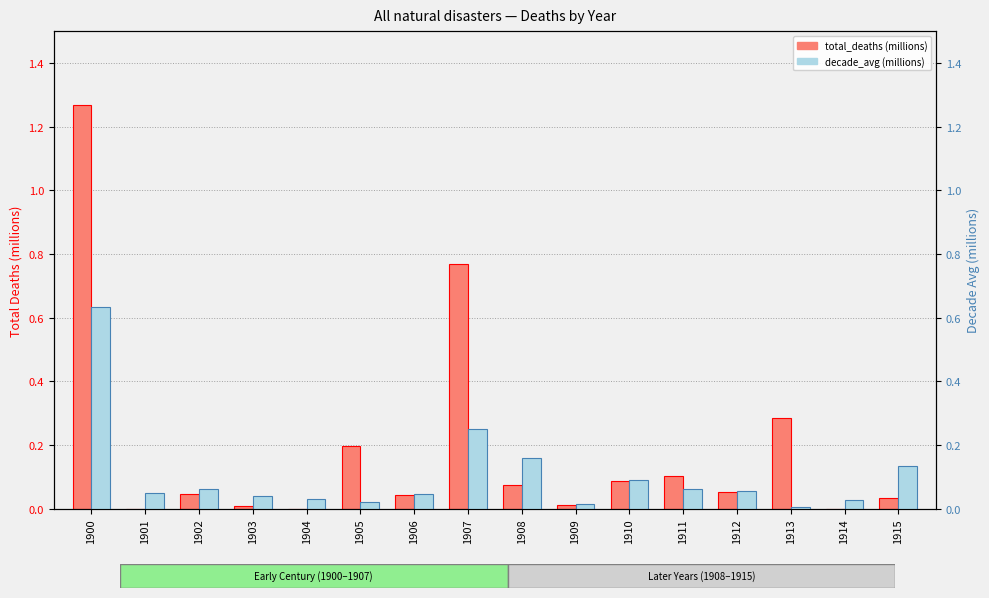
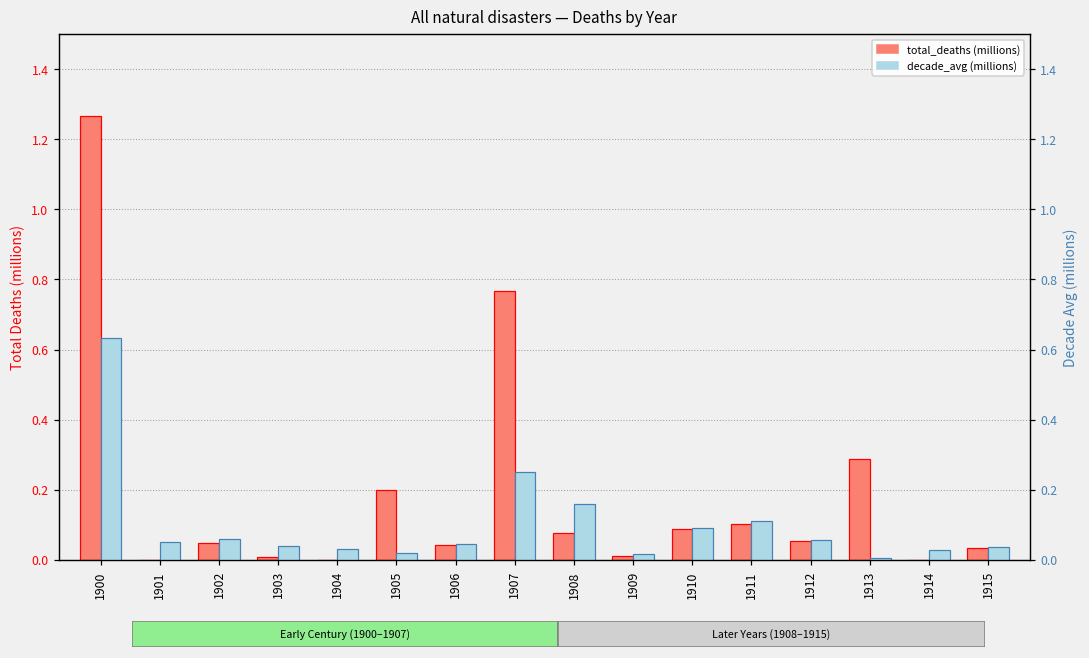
  {
    "total_deaths (millions)": {
      "1900": 1.27,
      "1901": 0.00,
      "1902": 0.05,
      "1904": 0.00,
      "1905": 0.20,
      "1906": 0.04,
      "1907": 0.77,
      "1908": 0.08,
      "1909": 0.01,
      "1910": 0.09,
      "1911": 0.10,
      "1912": 0.05,
      "1913": 0.29,
      "1914": 0.00,
      "1915": 0.03
    },
    "decade_avg (millions)": {
      "1900": 0.63,
      "1901": 0.05,
      "1902": 0.06,
      "1903": 0.04,
      "1904": 0.03,
      "1905": 0.02,
      "1906": 0.05,
      "1907": 0.25,
      "1908": 0.16,
      "1909": 0.02,
      "1910": 0.09,
-     "1911": 0.06,
+     "1911": 0.11,
      "1912": 0.06,
      "1914": 0.03,
-     "1915": 0.13
+     "1915": 0.04
    }
  }
